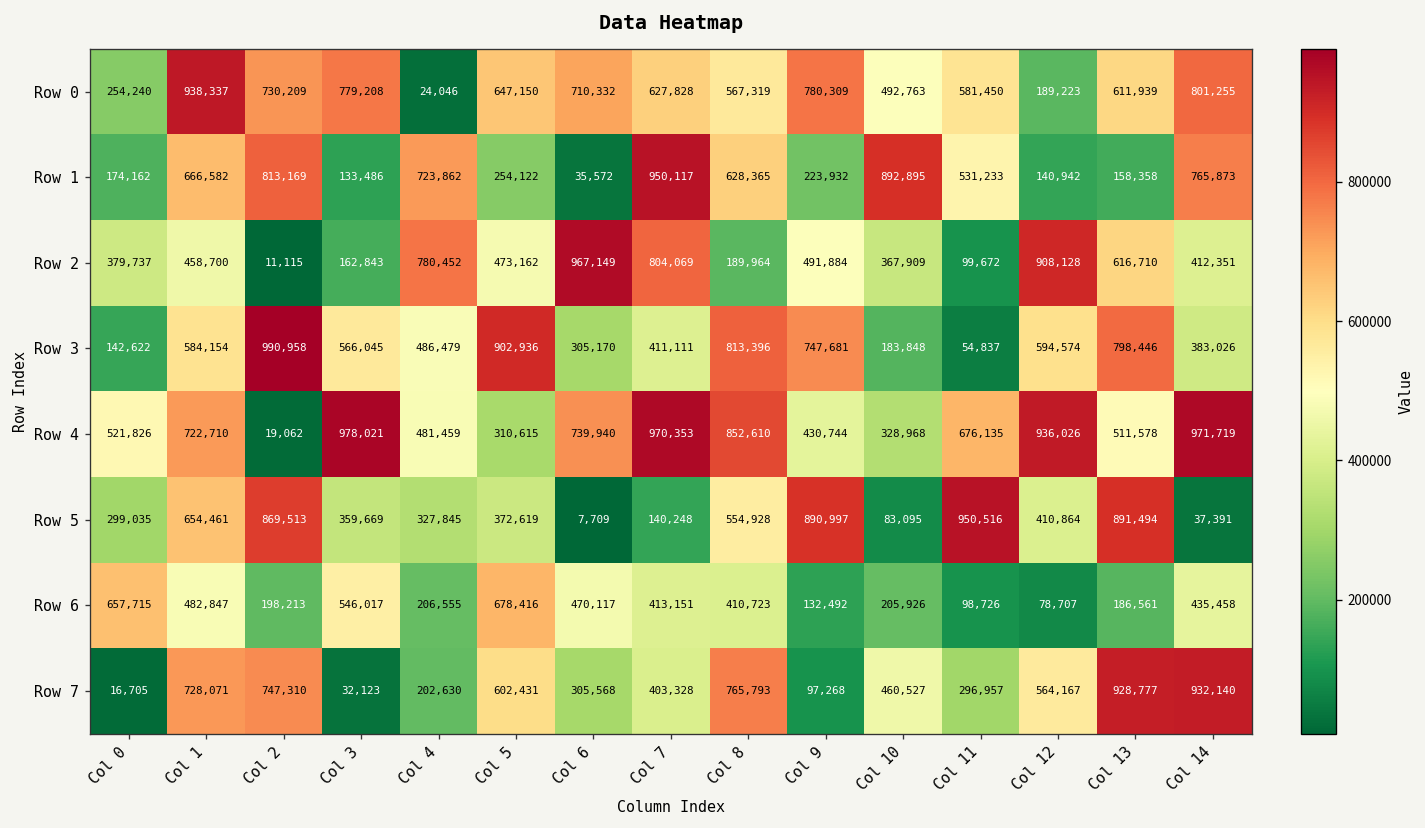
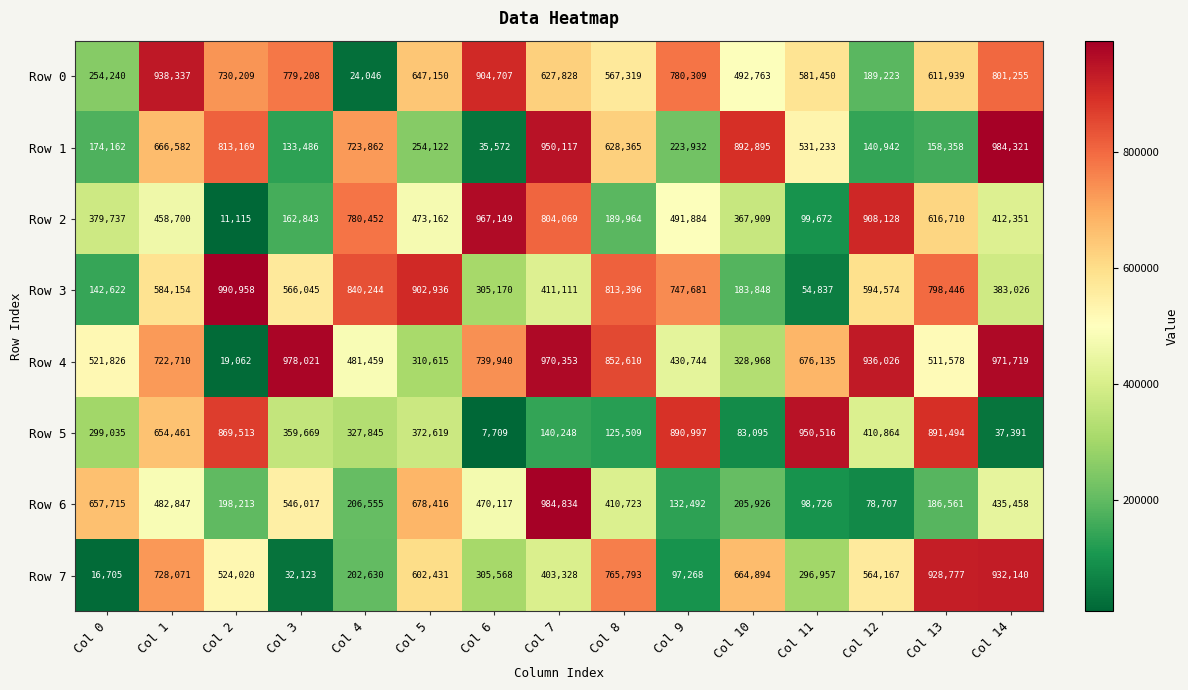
  {
    "Row 0": {
      "Col 0": "254,240",
      "Col 1": "938,337",
      "Col 2": "730,209",
      "Col 3": "779,208",
      "Col 4": "24,046",
      "Col 5": "647,150",
-     "Col 6": "710,332",
+     "Col 6": "904,707",
      "Col 7": "627,828",
      "Col 8": "567,319",
      "Col 9": "780,309",
      "Col 10": "492,763",
      "Col 11": "581,450",
      "Col 12": "189,223",
      "Col 13": "611,939",
      "Col 14": "801,255"
    },
    "Row 1": {
      "Col 0": "174,162",
      "Col 1": "666,582",
      "Col 2": "813,169",
      "Col 3": "133,486",
      "Col 4": "723,862",
      "Col 5": "254,122",
      "Col 6": "35,572",
      "Col 7": "950,117",
      "Col 8": "628,365",
      "Col 9": "223,932",
      "Col 10": "892,895",
      "Col 11": "531,233",
      "Col 12": "140,942",
      "Col 13": "158,358",
-     "Col 14": "765,873"
+     "Col 14": "984,321"
    },
    "Row 2": {
      "Col 0": "379,737",
      "Col 1": "458,700",
      "Col 2": "11,115",
      "Col 3": "162,843",
      "Col 4": "780,452",
      "Col 5": "473,162",
      "Col 6": "967,149",
      "Col 7": "804,069",
      "Col 8": "189,964",
      "Col 9": "491,884",
      "Col 10": "367,909",
      "Col 11": "99,672",
      "Col 12": "908,128",
      "Col 13": "616,710",
      "Col 14": "412,351"
    },
    "Row 3": {
      "Col 0": "142,622",
      "Col 1": "584,154",
      "Col 2": "990,958",
      "Col 3": "566,045",
-     "Col 4": "486,479",
+     "Col 4": "840,244",
      "Col 5": "902,936",
      "Col 6": "305,170",
      "Col 7": "411,111",
      "Col 8": "813,396",
      "Col 9": "747,681",
      "Col 10": "183,848",
      "Col 11": "54,837",
      "Col 12": "594,574",
      "Col 13": "798,446",
      "Col 14": "383,026"
    },
    "Row 4": {
      "Col 0": "521,826",
      "Col 1": "722,710",
      "Col 2": "19,062",
      "Col 3": "978,021",
      "Col 4": "481,459",
      "Col 5": "310,615",
      "Col 6": "739,940",
      "Col 7": "970,353",
      "Col 8": "852,610",
      "Col 9": "430,744",
      "Col 10": "328,968",
      "Col 11": "676,135",
      "Col 12": "936,026",
      "Col 13": "511,578",
      "Col 14": "971,719"
    },
    "Row 5": {
      "Col 0": "299,035",
      "Col 1": "654,461",
      "Col 2": "869,513",
      "Col 3": "359,669",
      "Col 4": "327,845",
      "Col 5": "372,619",
      "Col 6": "7,709",
      "Col 7": "140,248",
-     "Col 8": "554,928",
+     "Col 8": "125,509",
      "Col 9": "890,997",
      "Col 10": "83,095",
      "Col 11": "950,516",
      "Col 12": "410,864",
      "Col 13": "891,494",
      "Col 14": "37,391"
    },
    "Row 6": {
      "Col 0": "657,715",
      "Col 1": "482,847",
      "Col 2": "198,213",
      "Col 3": "546,017",
      "Col 4": "206,555",
      "Col 5": "678,416",
      "Col 6": "470,117",
-     "Col 7": "413,151",
+     "Col 7": "984,834",
      "Col 8": "410,723",
      "Col 9": "132,492",
      "Col 10": "205,926",
      "Col 11": "98,726",
      "Col 12": "78,707",
      "Col 13": "186,561",
      "Col 14": "435,458"
    },
    "Row 7": {
      "Col 0": "16,705",
      "Col 1": "728,071",
-     "Col 2": "747,310",
+     "Col 2": "524,020",
      "Col 3": "32,123",
      "Col 4": "202,630",
      "Col 5": "602,431",
      "Col 6": "305,568",
      "Col 7": "403,328",
      "Col 8": "765,793",
      "Col 9": "97,268",
-     "Col 10": "460,527",
+     "Col 10": "664,894",
      "Col 11": "296,957",
      "Col 12": "564,167",
      "Col 13": "928,777",
      "Col 14": "932,140"
    }
  }
